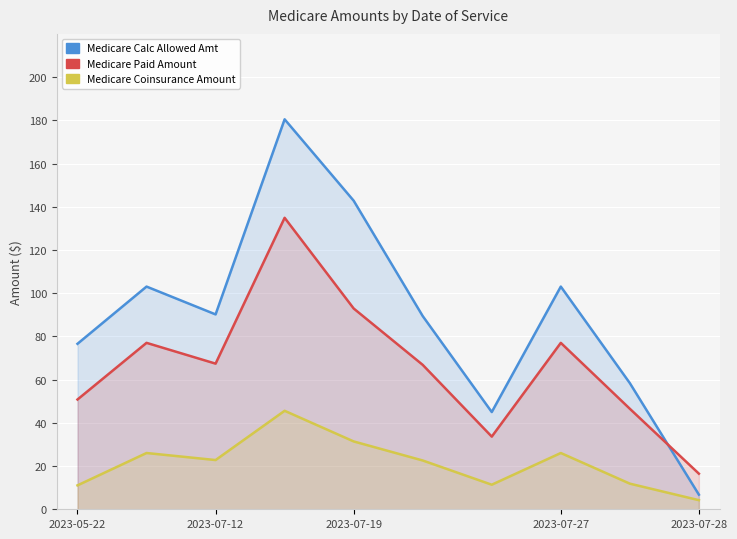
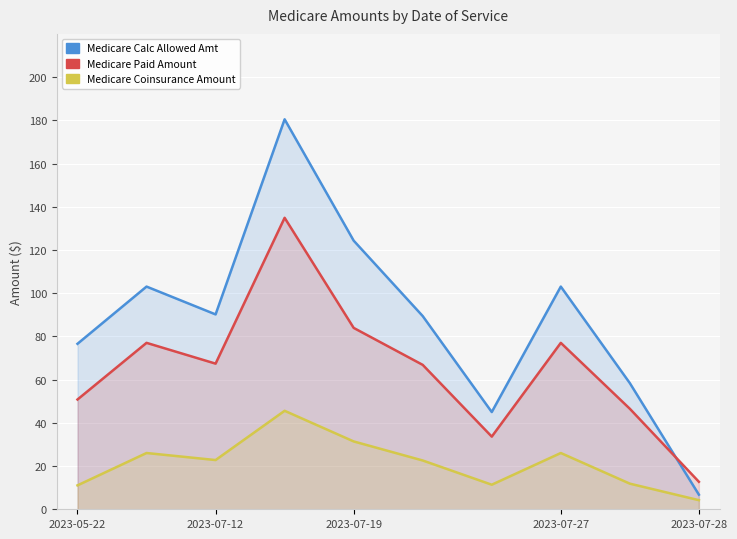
  {
    "Medicare Calc Allowed Amt": {
      "2023-05-22": 77,
-     "2023-07-19": 143,
+     "2023-07-19": 124,
      "2023-07-28": 7
    },
    "Medicare Paid Amount": {
      "2023-05-22": 51,
-     "2023-07-19": 93,
-     "2023-07-28": 16
+     "2023-07-19": 84,
+     "2023-07-28": 13
    },
    "Medicare Coinsurance Amount": {
      "2023-05-22": 11,
      "2023-07-19": 31,
      "2023-07-28": 4
    }
  }
